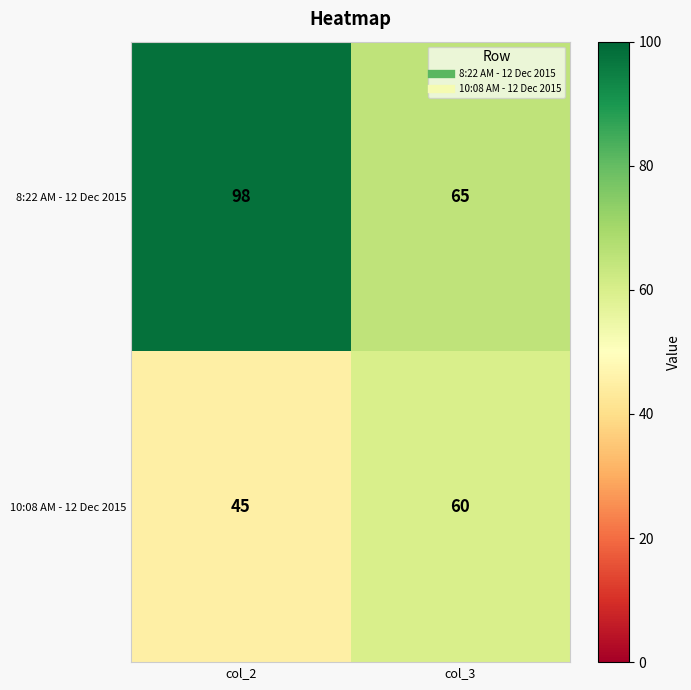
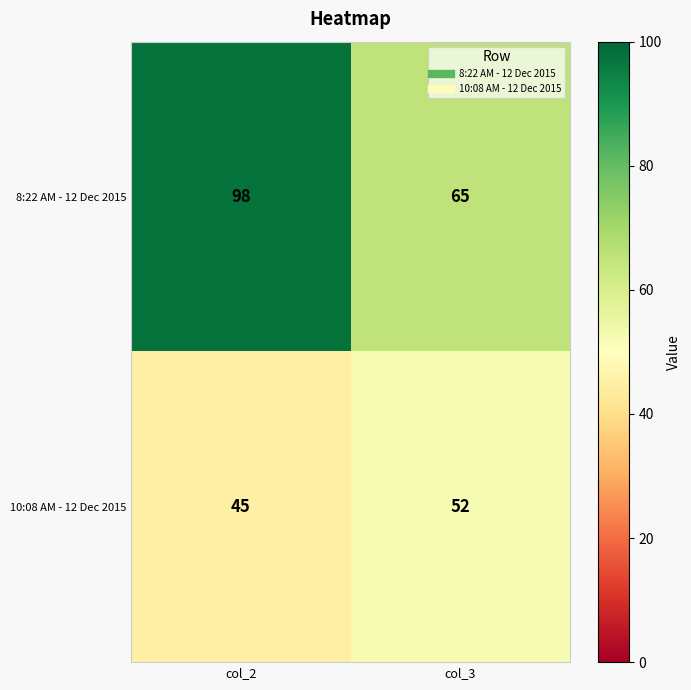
  {
    "8:22 AM - 12 Dec 2015": {
      "col_2": 98,
      "col_3": 65
    },
    "10:08 AM - 12 Dec 2015": {
      "col_2": 45,
-     "col_3": 60
+     "col_3": 52
    }
  }
